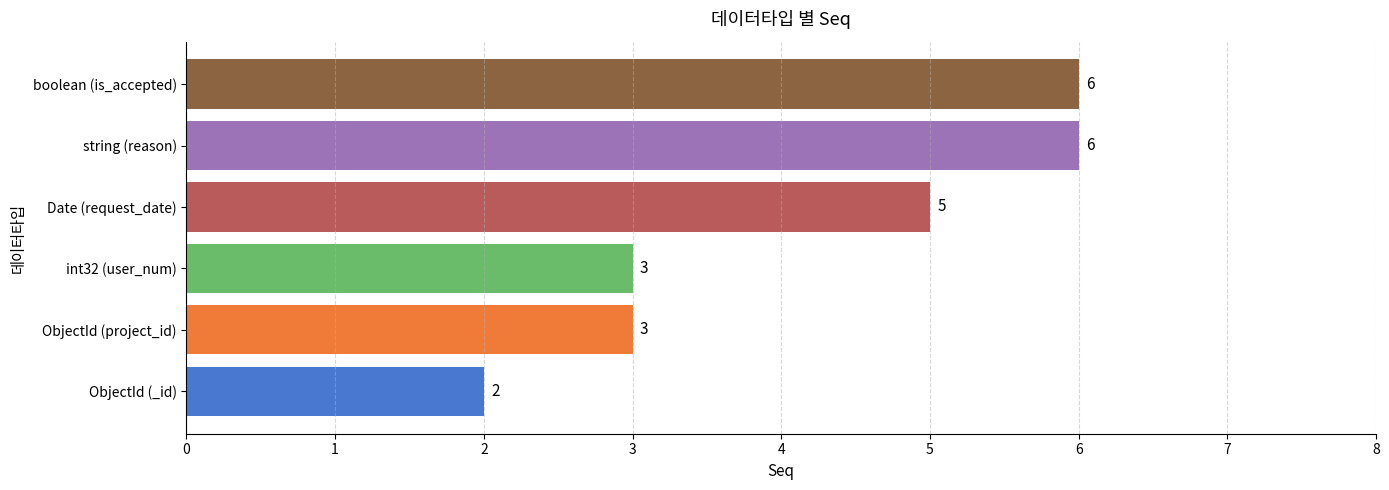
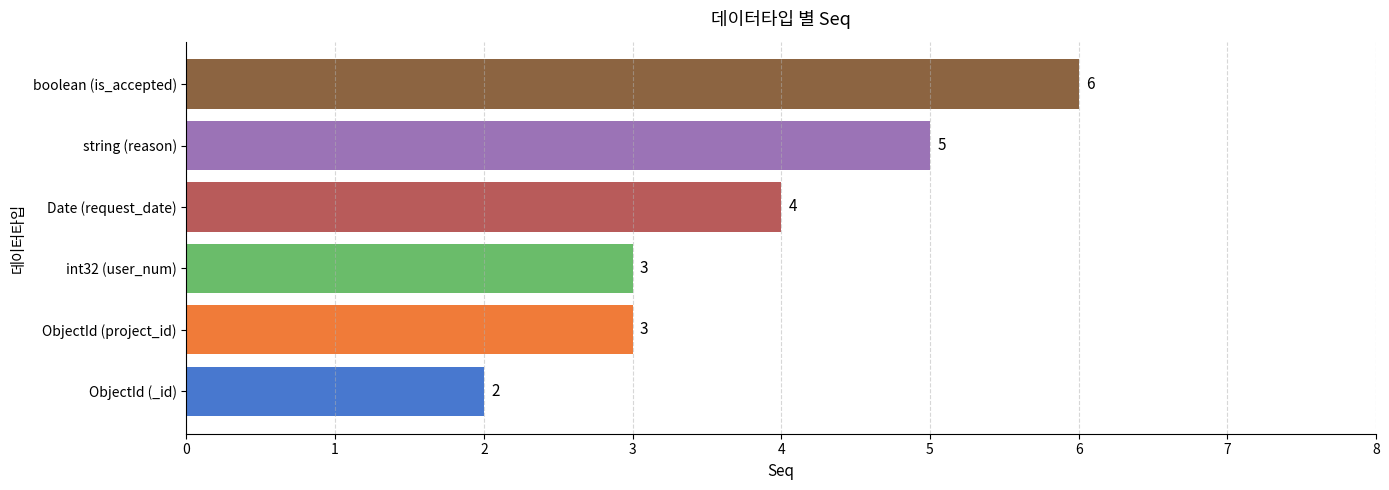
  {
    "boolean (is_accepted)": 6,
-   "string (reason)": 6,
-   "Date (request_date)": 5,
+   "string (reason)": 5,
+   "Date (request_date)": 4,
    "int32 (user_num)": 3,
    "ObjectId (project_id)": 3,
    "ObjectId (_id)": 2
  }
